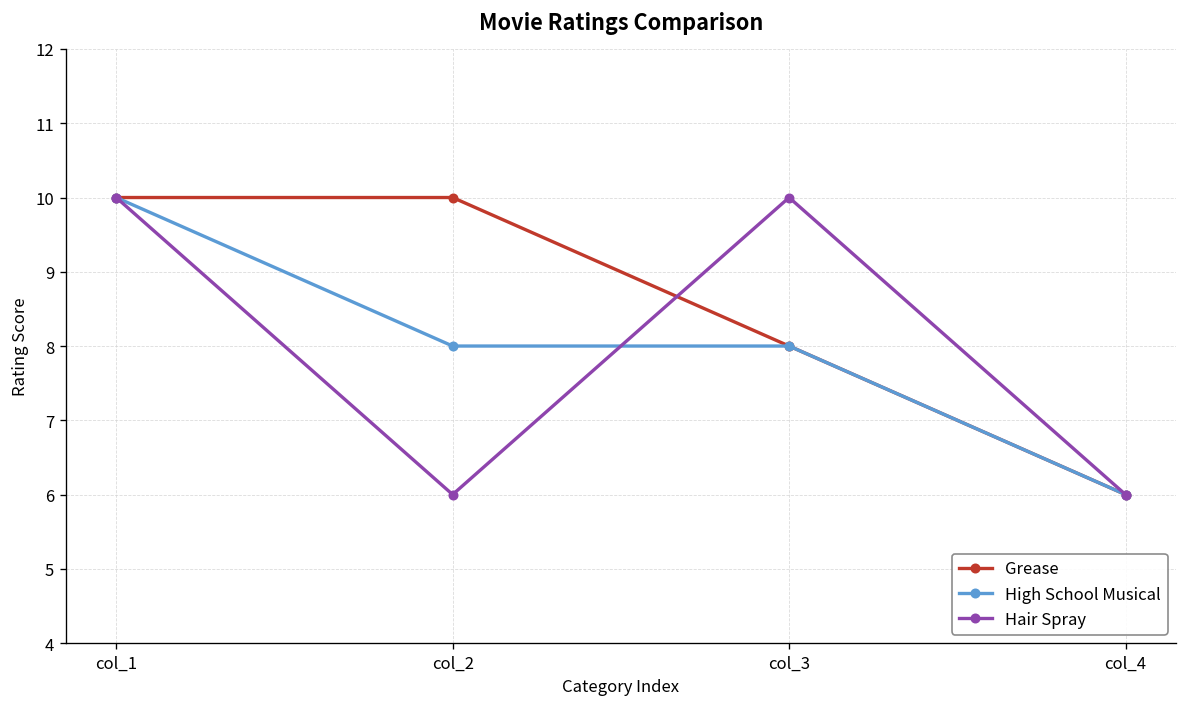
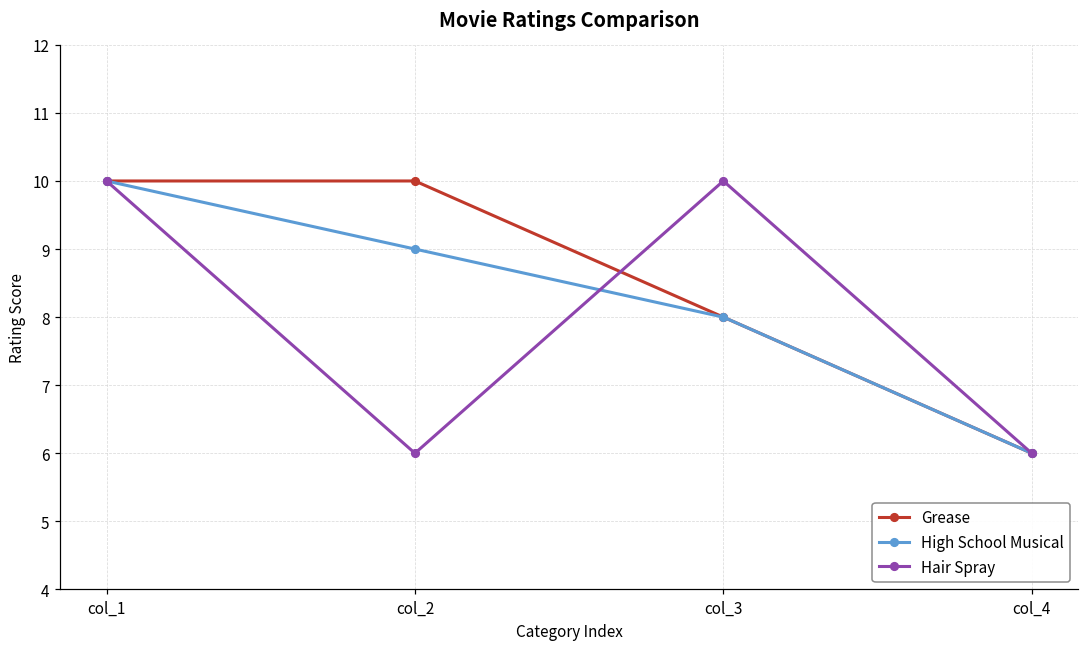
  {
    "Grease": {
      "col_2": 10
    },
    "High School Musical": {
-     "col_2": 8
+     "col_2": 9
    },
    "Hair Spray": {
      "col_2": 6,
      "col_3": 10
    }
  }
